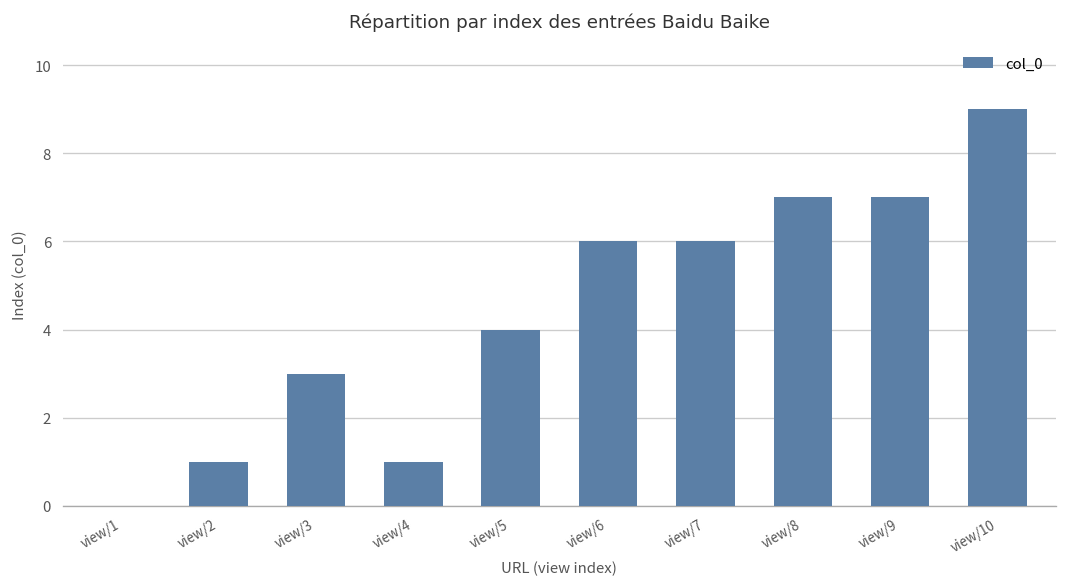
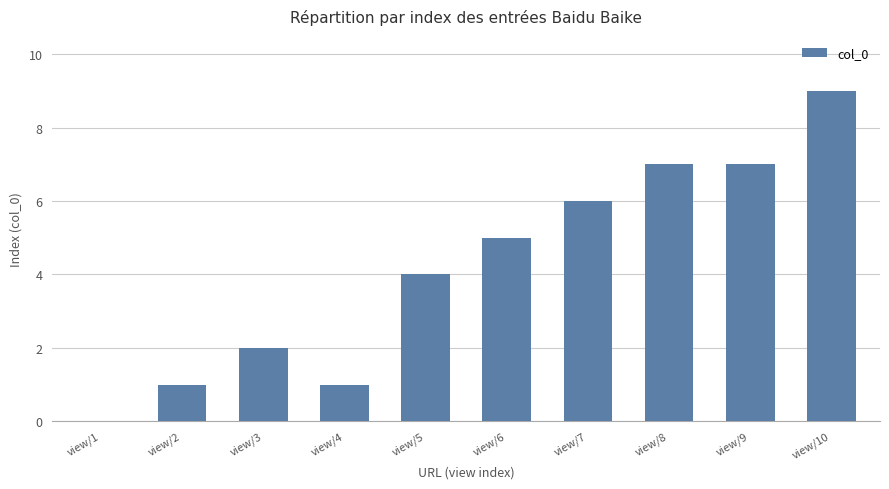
  {
    "view/1": 0,
    "view/2": 1,
-   "view/3": 3,
+   "view/3": 2,
    "view/4": 1,
    "view/5": 4,
-   "view/6": 6,
+   "view/6": 5,
    "view/7": 6,
    "view/8": 7,
    "view/9": 7,
    "view/10": 9
  }
